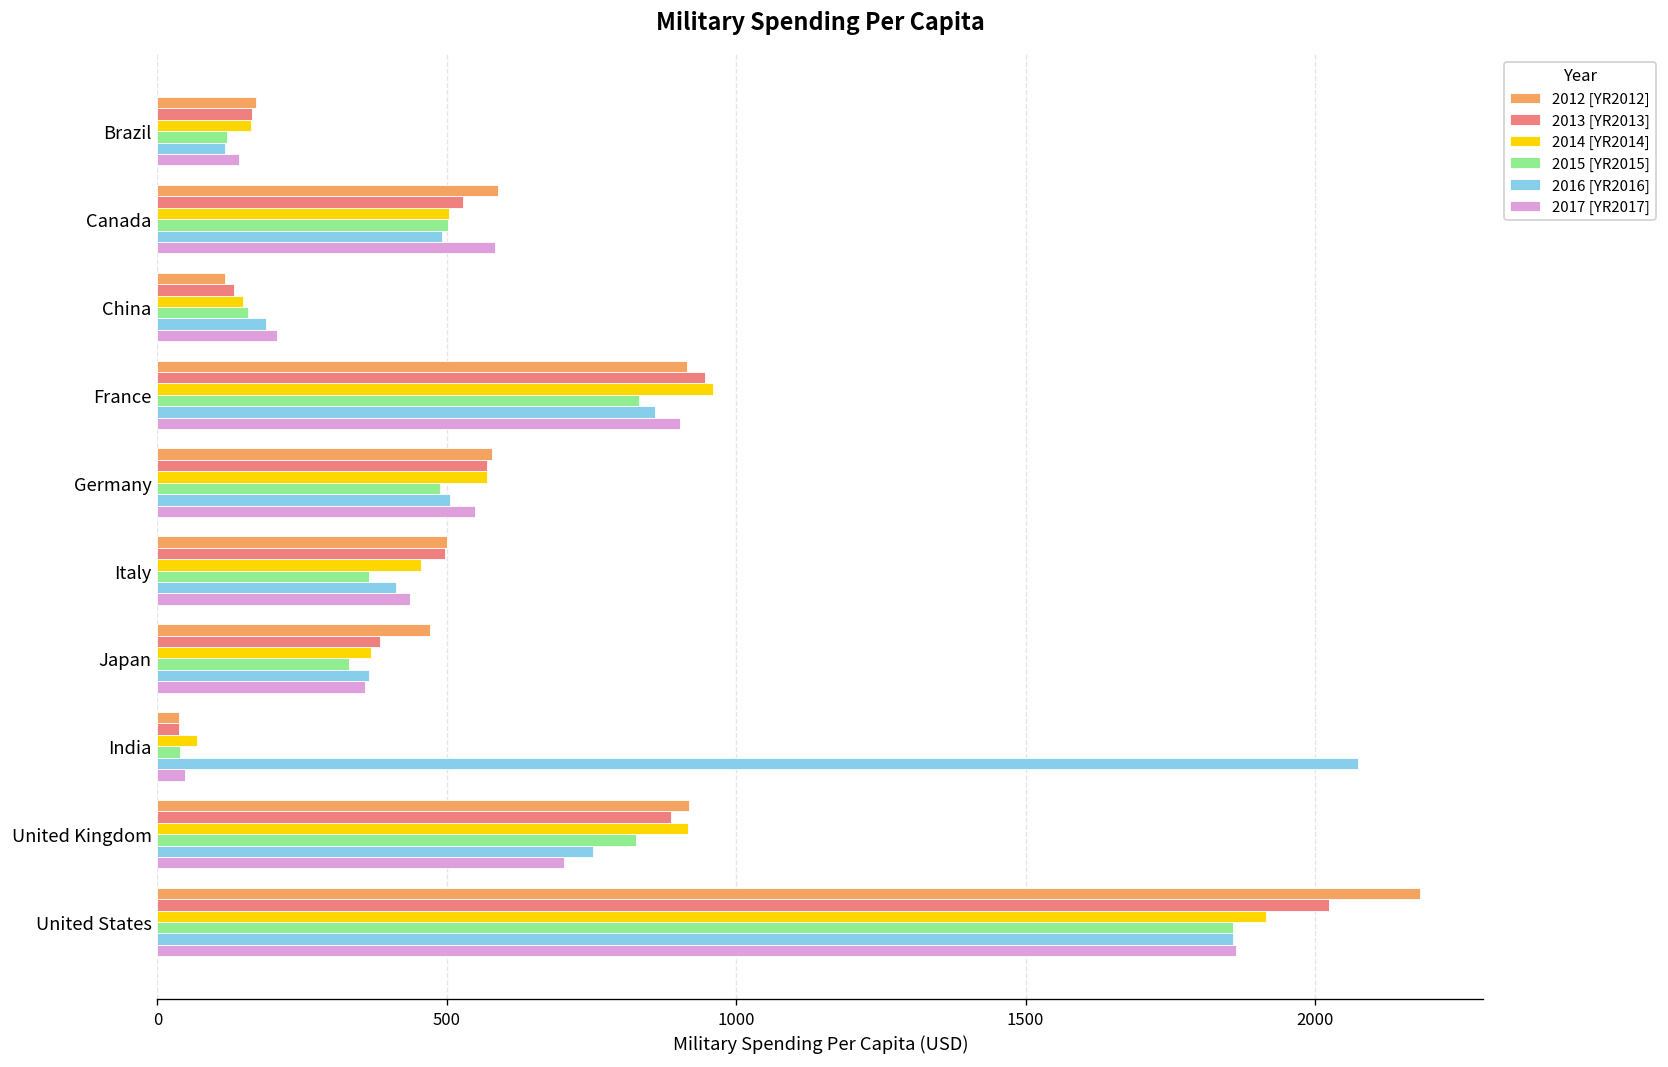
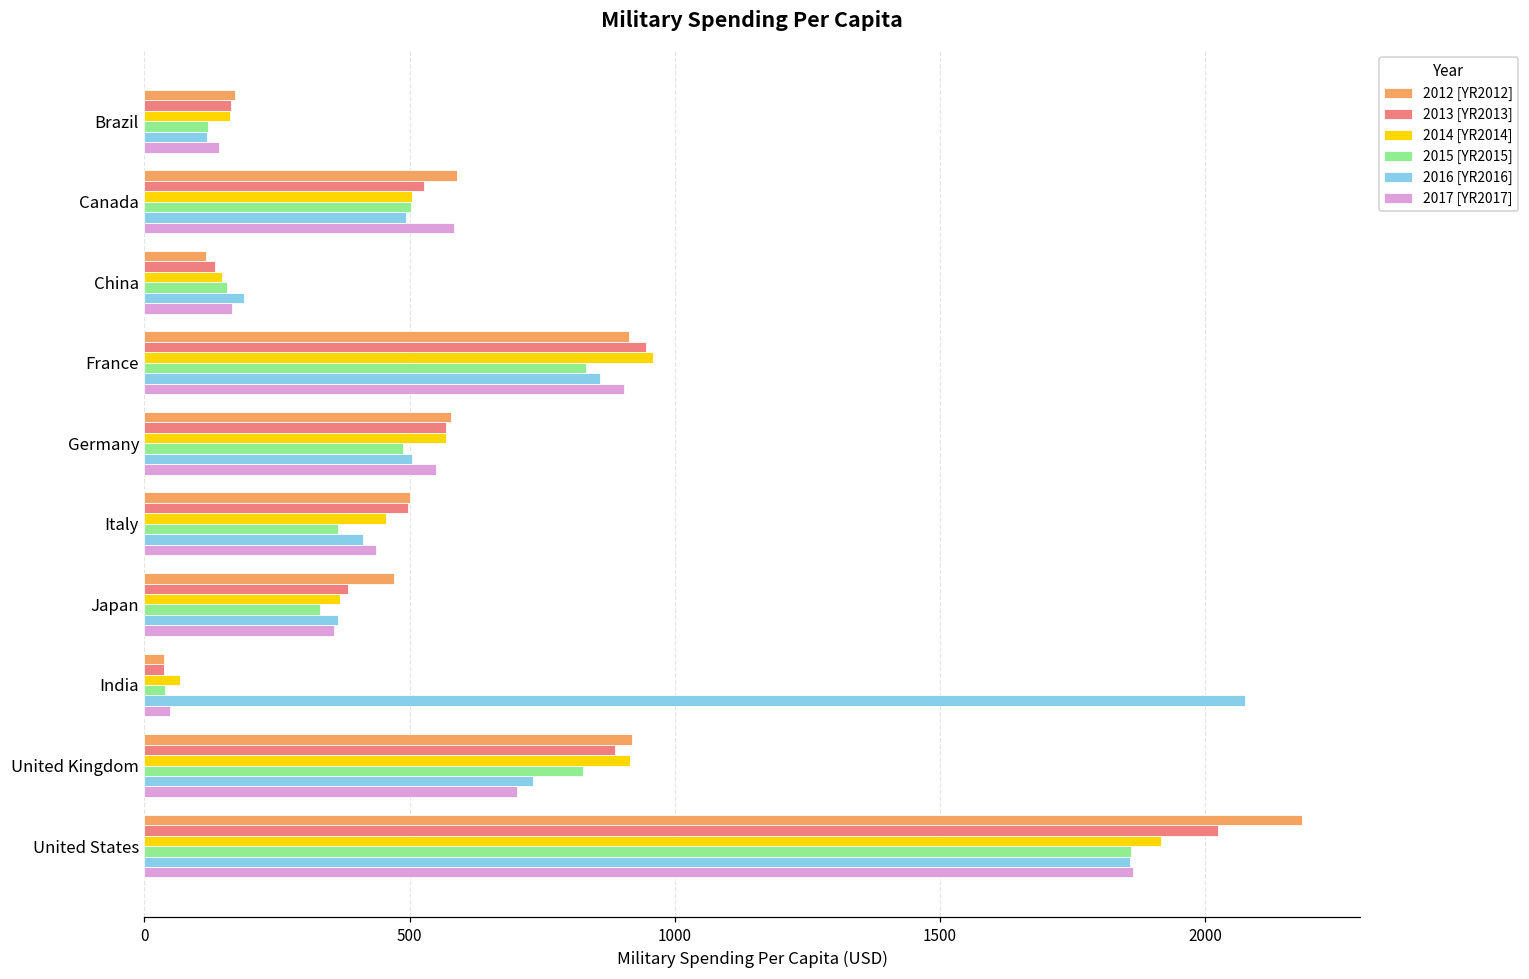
  {
    "2014 [YR2014]": {
      "Brazil": 160,
      "Canada": 500,
      "China": 150,
      "France": 960,
      "Germany": 570,
      "Italy": 460,
      "Japan": 370,
      "India": 70,
      "United Kingdom": 920,
      "United States": 1920
    },
    "2015 [YR2015]": {
      "Brazil": 120,
      "Canada": 500,
      "China": 160,
      "France": 830,
      "Germany": 490,
      "Italy": 370,
      "Japan": 330,
      "India": 40,
      "United Kingdom": 830,
      "United States": 1860
    },
    "2016 [YR2016]": {
      "Brazil": 120,
      "Canada": 490,
      "China": 190,
      "France": 860,
      "Germany": 500,
      "Italy": 410,
      "Japan": 370,
      "India": 2080,
-     "United Kingdom": 750,
+     "United Kingdom": 730,
      "United States": 1860
    },
    "2017 [YR2017]": {
      "Brazil": 140,
      "Canada": 580,
-     "China": 210,
+     "China": 160,
      "France": 900,
      "Germany": 550,
      "Italy": 440,
      "Japan": 360,
      "India": 50,
      "United Kingdom": 700,
      "United States": 1860
    }
  }
